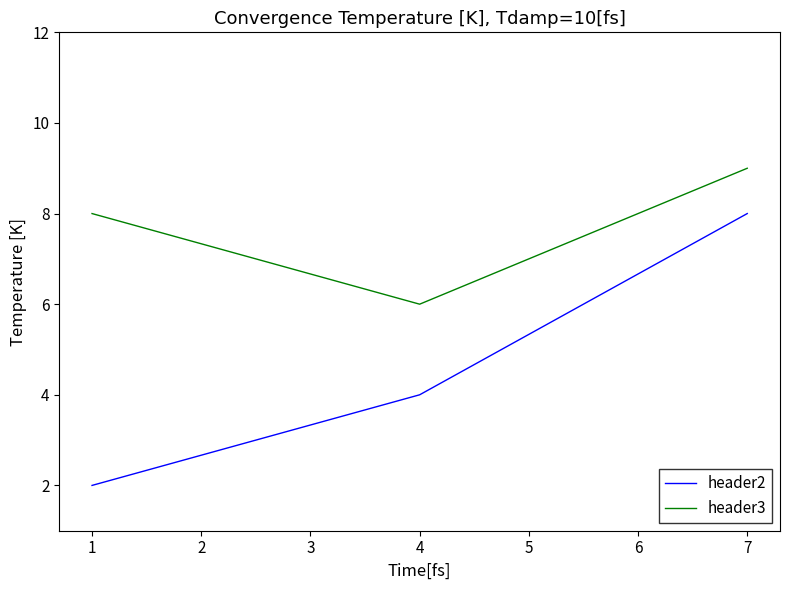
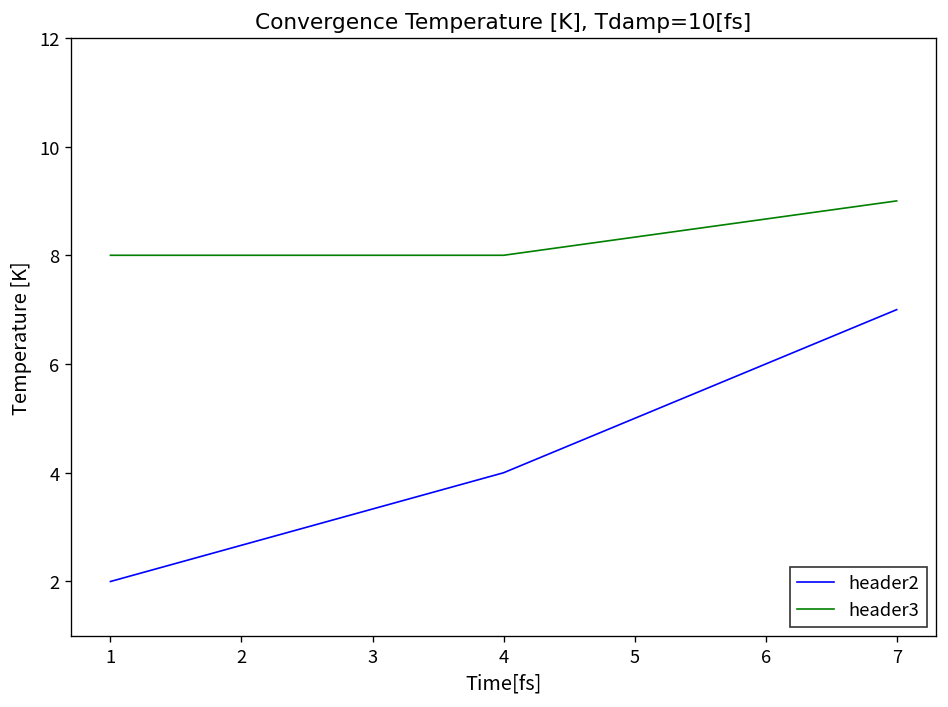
  {
    "header2": {
      "1": 2,
      "4": 4,
-     "7": 8
+     "7": 7
    },
    "header3": {
      "1": 8,
-     "4": 6,
+     "4": 8,
      "7": 9
    }
  }
